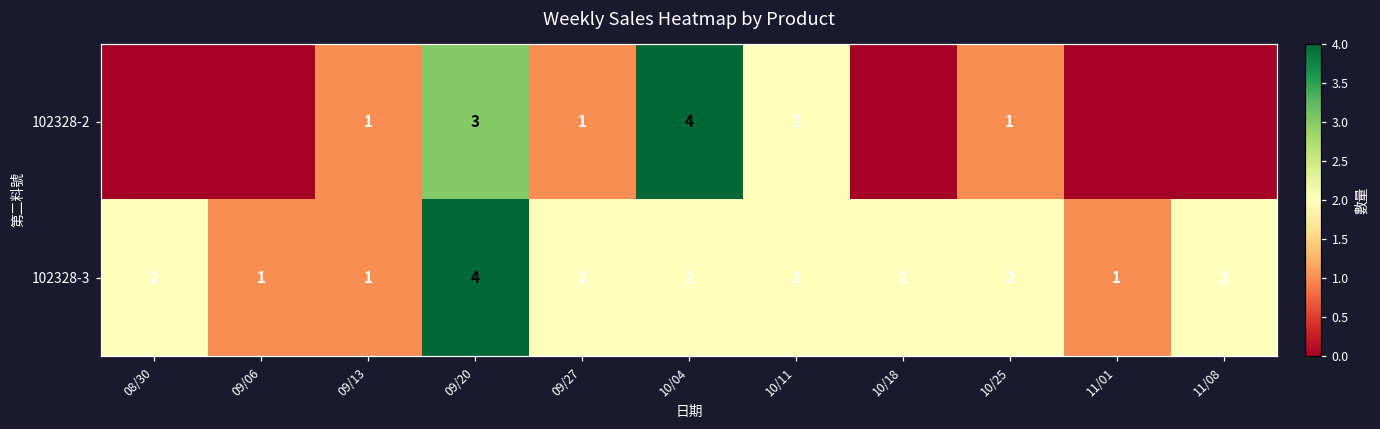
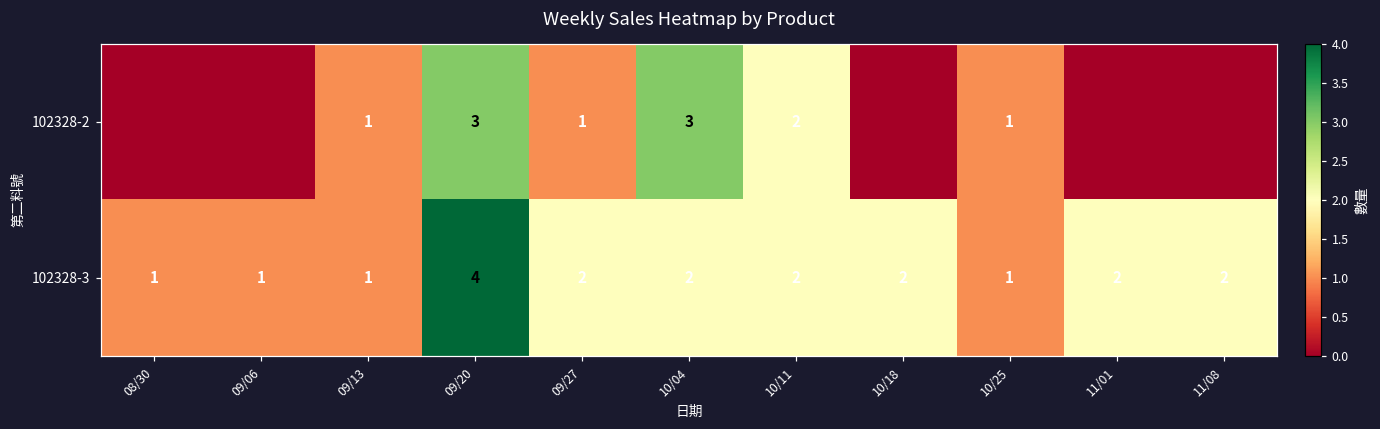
  {
    "102328-2": {
      "09/13": 1,
      "09/20": 3,
      "09/27": 1,
-     "10/04": 4,
+     "10/04": 3,
      "10/11": 2,
      "10/25": 1
    },
    "102328-3": {
-     "08/30": 2,
+     "08/30": 1,
      "09/06": 1,
      "09/13": 1,
      "09/20": 4,
      "09/27": 2,
      "10/04": 2,
      "10/11": 2,
      "10/18": 2,
-     "10/25": 2,
-     "11/01": 1,
+     "10/25": 1,
+     "11/01": 2,
      "11/08": 2
    }
  }
